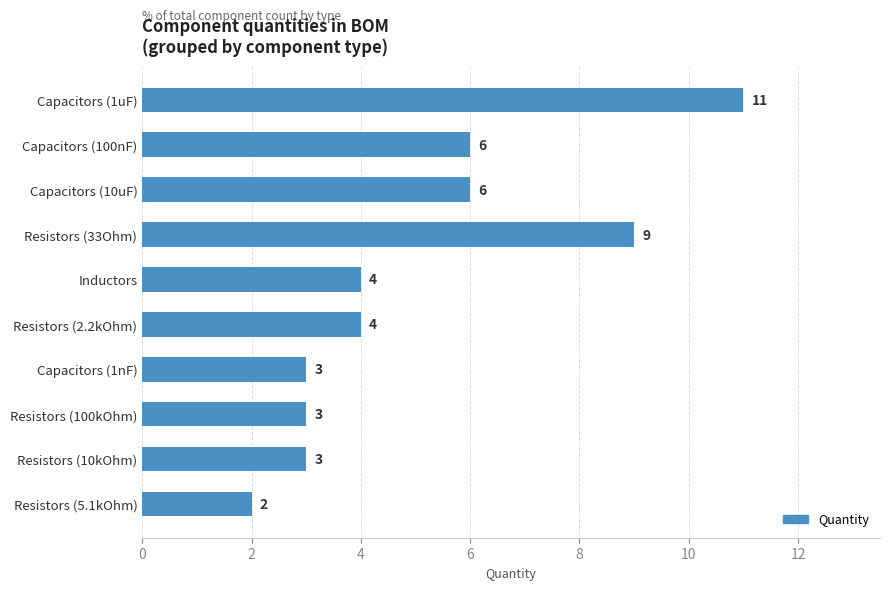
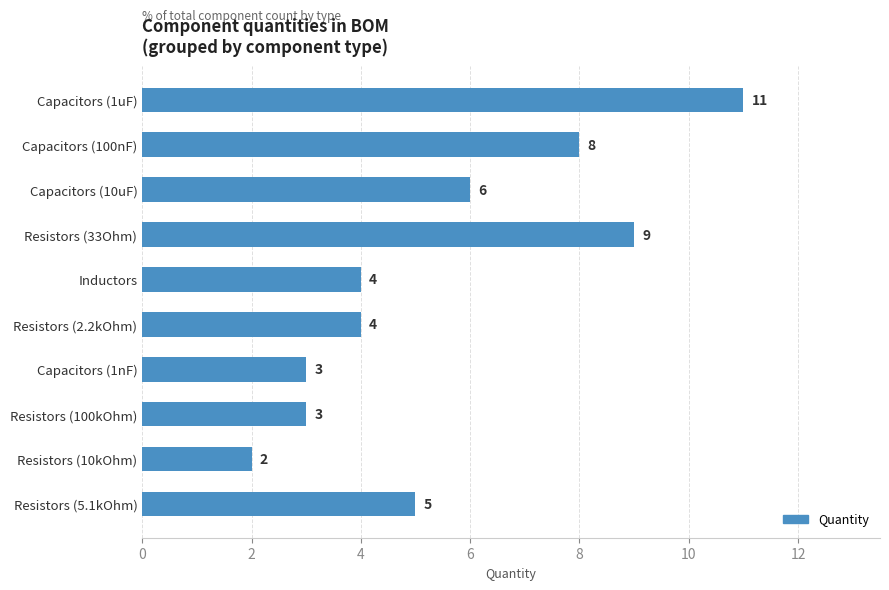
  {
    "Capacitors (1uF)": 11,
-   "Capacitors (100nF)": 6,
+   "Capacitors (100nF)": 8,
    "Capacitors (10uF)": 6,
    "Resistors (33Ohm)": 9,
    "Inductors": 4,
    "Resistors (2.2kOhm)": 4,
    "Capacitors (1nF)": 3,
    "Resistors (100kOhm)": 3,
-   "Resistors (10kOhm)": 3,
-   "Resistors (5.1kOhm)": 2
+   "Resistors (10kOhm)": 2,
+   "Resistors (5.1kOhm)": 5
  }
